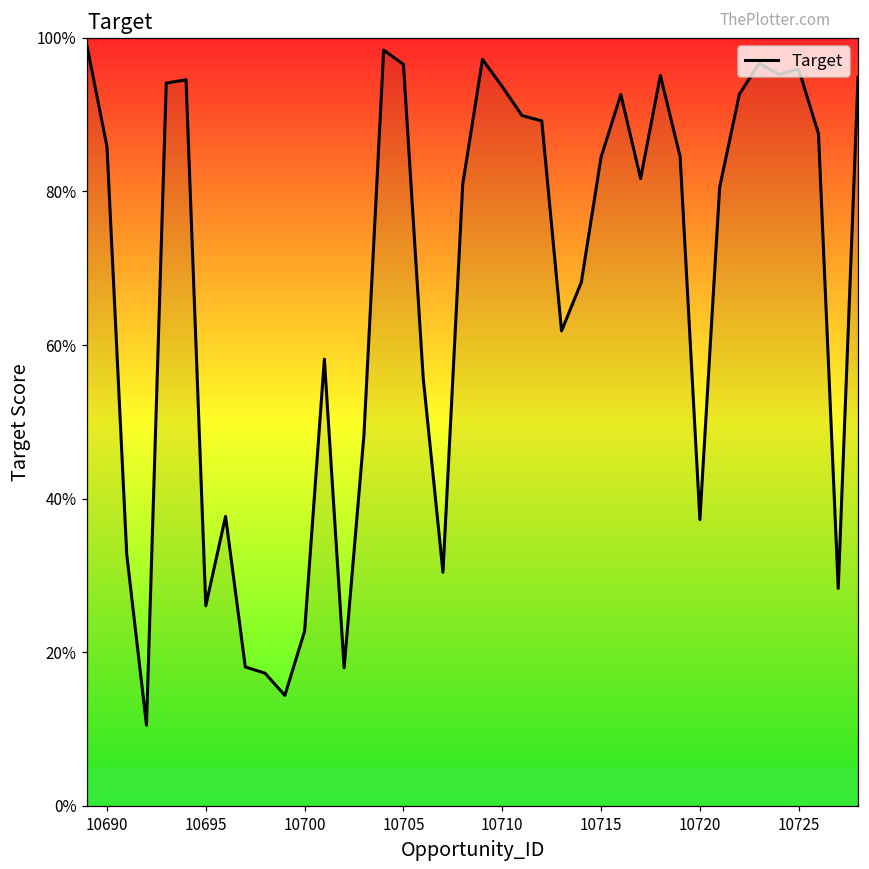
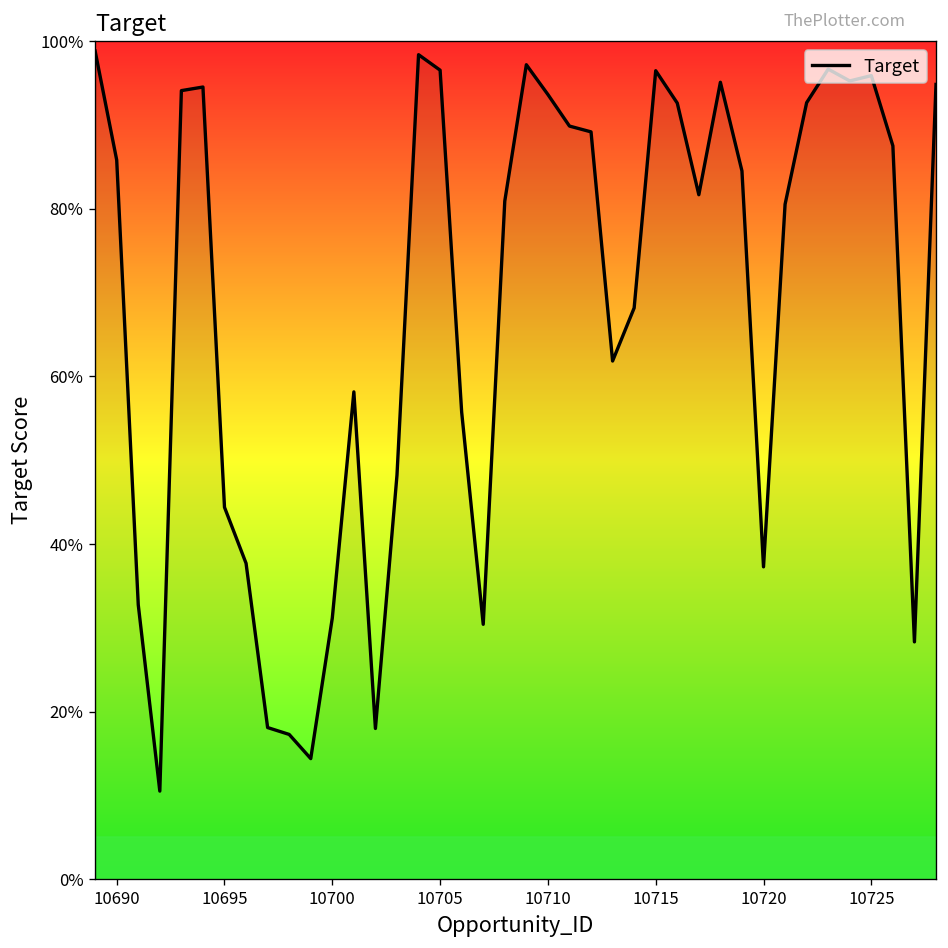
  {
    "10690": "86%",
-   "10695": "26%",
-   "10700": "23%",
+   "10695": "44%",
+   "10700": "31%",
    "10705": "97%",
    "10710": "94%",
-   "10715": "84%",
+   "10715": "96%",
    "10720": "37%"
  }
